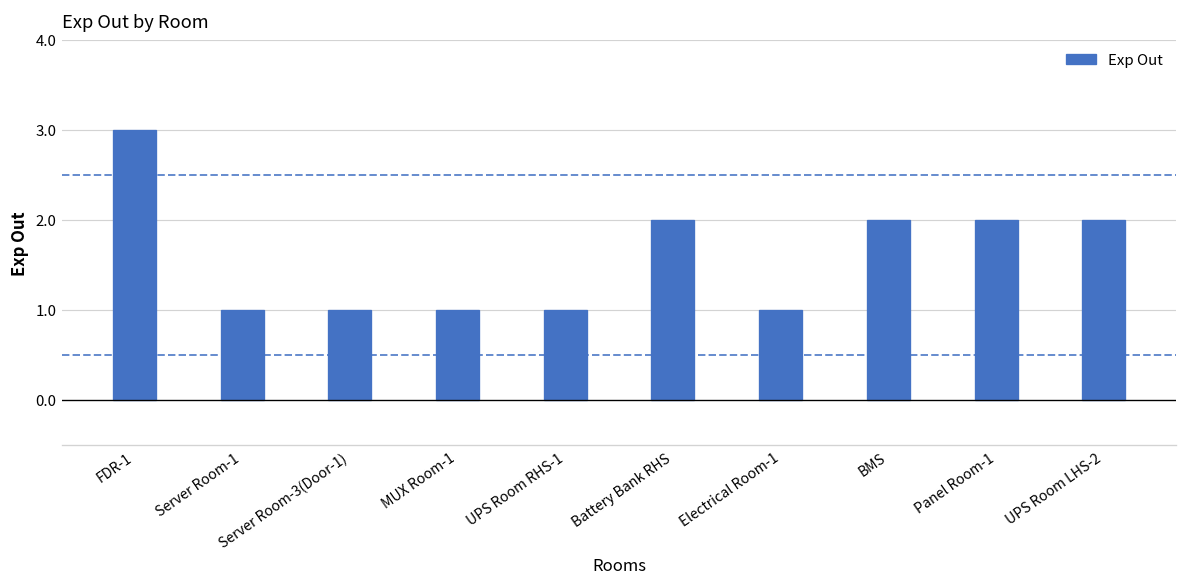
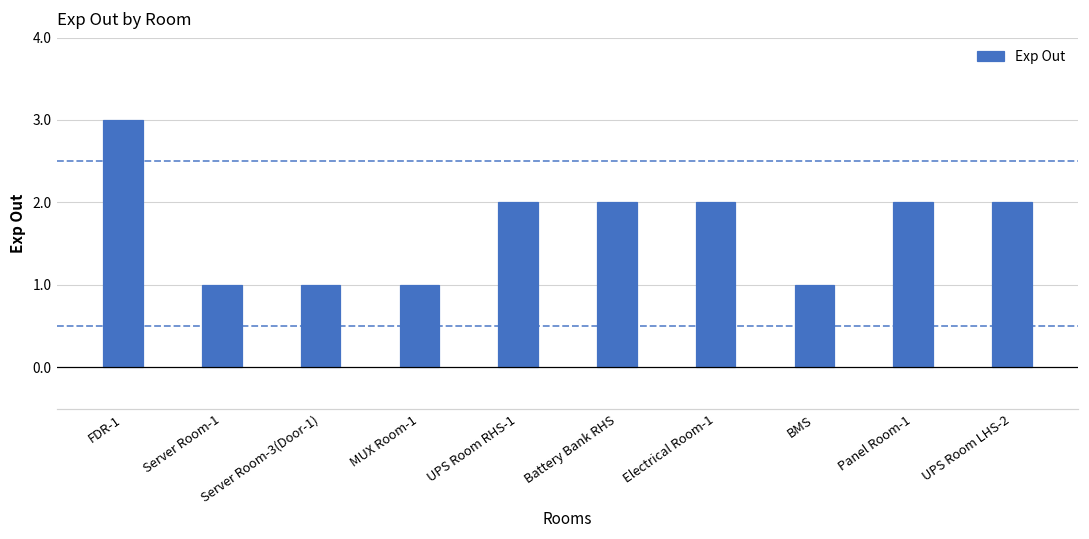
  {
    "FDR-1": 3,
    "Server Room-1": 1,
    "Server Room-3(Door-1)": 1,
    "MUX Room-1": 1,
-   "UPS Room RHS-1": 1,
+   "UPS Room RHS-1": 2,
    "Battery Bank RHS": 2,
-   "Electrical Room-1": 1,
-   "BMS": 2,
+   "Electrical Room-1": 2,
+   "BMS": 1,
    "Panel Room-1": 2,
    "UPS Room LHS-2": 2
  }
